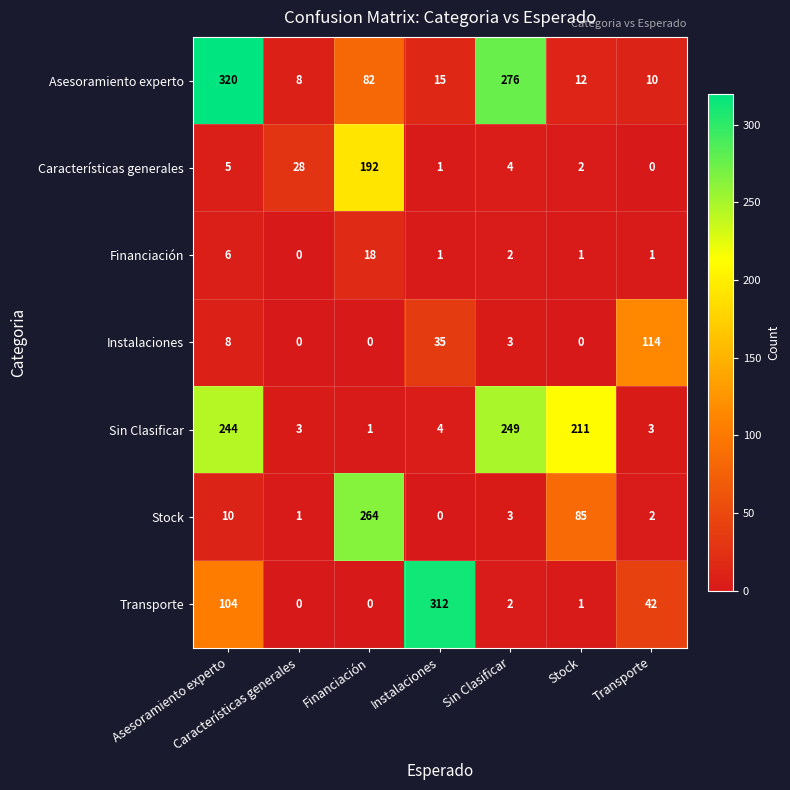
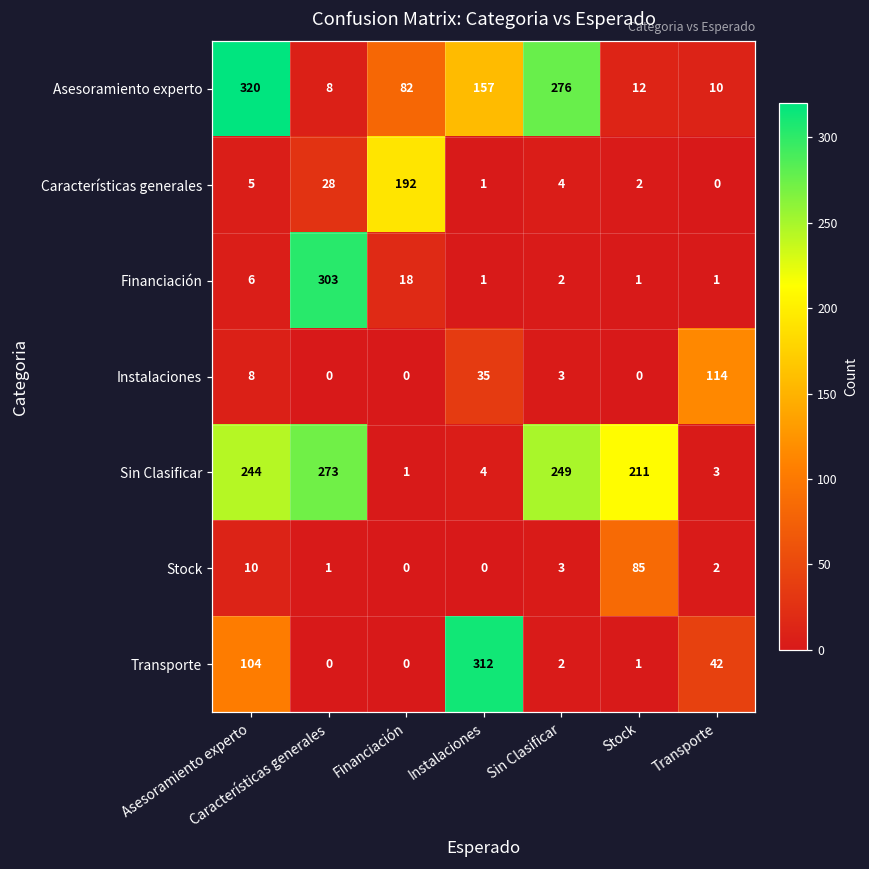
  {
    "Asesoramiento experto": {
      "Asesoramiento experto": 320,
      "Características generales": 8,
      "Financiación": 82,
-     "Instalaciones": 15,
+     "Instalaciones": 157,
      "Sin Clasificar": 276,
      "Stock": 12,
      "Transporte": 10
    },
    "Características generales": {
      "Asesoramiento experto": 5,
      "Características generales": 28,
      "Financiación": 192,
      "Instalaciones": 1,
      "Sin Clasificar": 4,
      "Stock": 2,
      "Transporte": 0
    },
    "Financiación": {
      "Asesoramiento experto": 6,
-     "Características generales": 0,
+     "Características generales": 303,
      "Financiación": 18,
      "Instalaciones": 1,
      "Sin Clasificar": 2,
      "Stock": 1,
      "Transporte": 1
    },
    "Instalaciones": {
      "Asesoramiento experto": 8,
      "Características generales": 0,
      "Financiación": 0,
      "Instalaciones": 35,
      "Sin Clasificar": 3,
      "Stock": 0,
      "Transporte": 114
    },
    "Sin Clasificar": {
      "Asesoramiento experto": 244,
-     "Características generales": 3,
+     "Características generales": 273,
      "Financiación": 1,
      "Instalaciones": 4,
      "Sin Clasificar": 249,
      "Stock": 211,
      "Transporte": 3
    },
    "Stock": {
      "Asesoramiento experto": 10,
      "Características generales": 1,
-     "Financiación": 264,
+     "Financiación": 0,
      "Instalaciones": 0,
      "Sin Clasificar": 3,
      "Stock": 85,
      "Transporte": 2
    },
    "Transporte": {
      "Asesoramiento experto": 104,
      "Características generales": 0,
      "Financiación": 0,
      "Instalaciones": 312,
      "Sin Clasificar": 2,
      "Stock": 1,
      "Transporte": 42
    }
  }
